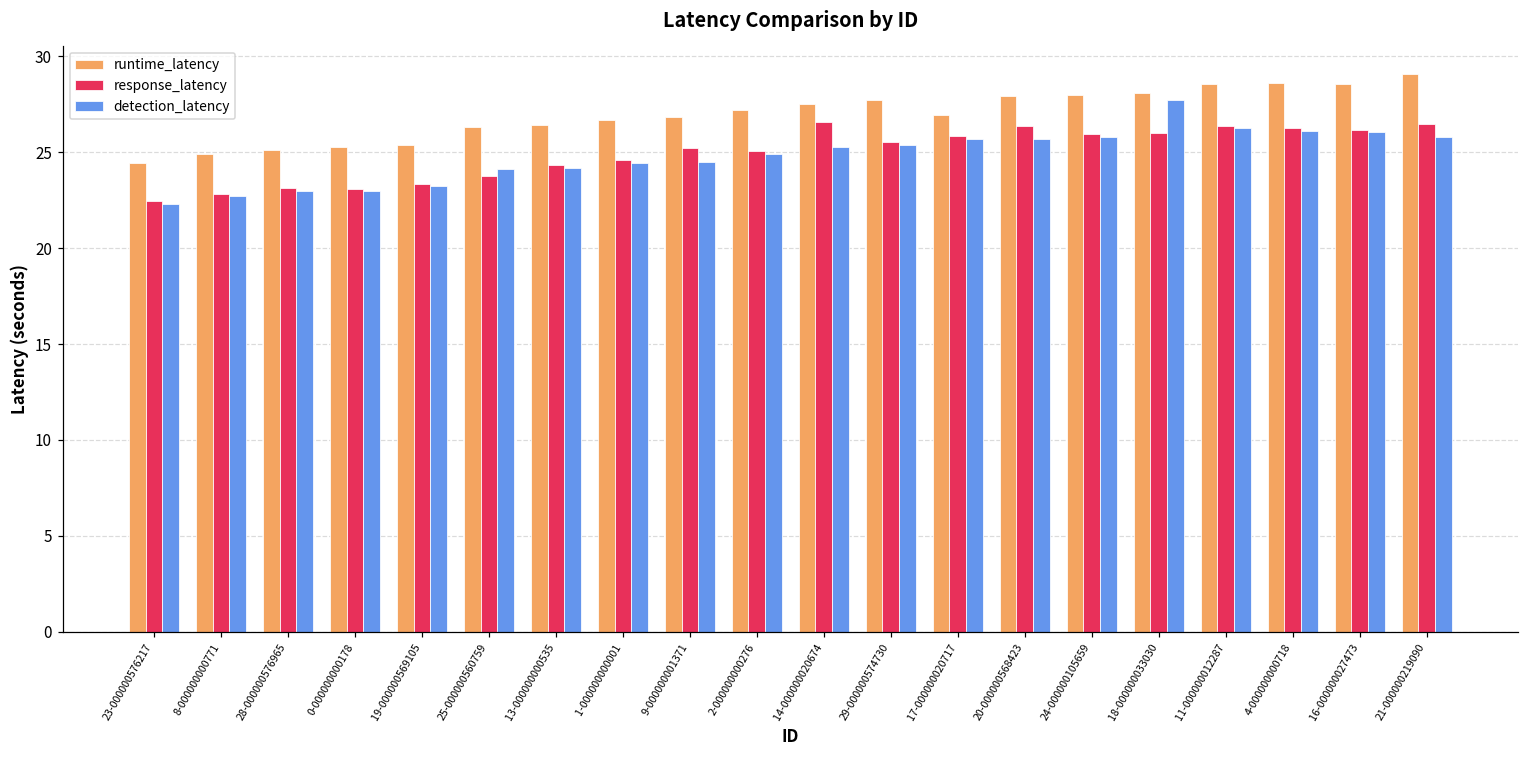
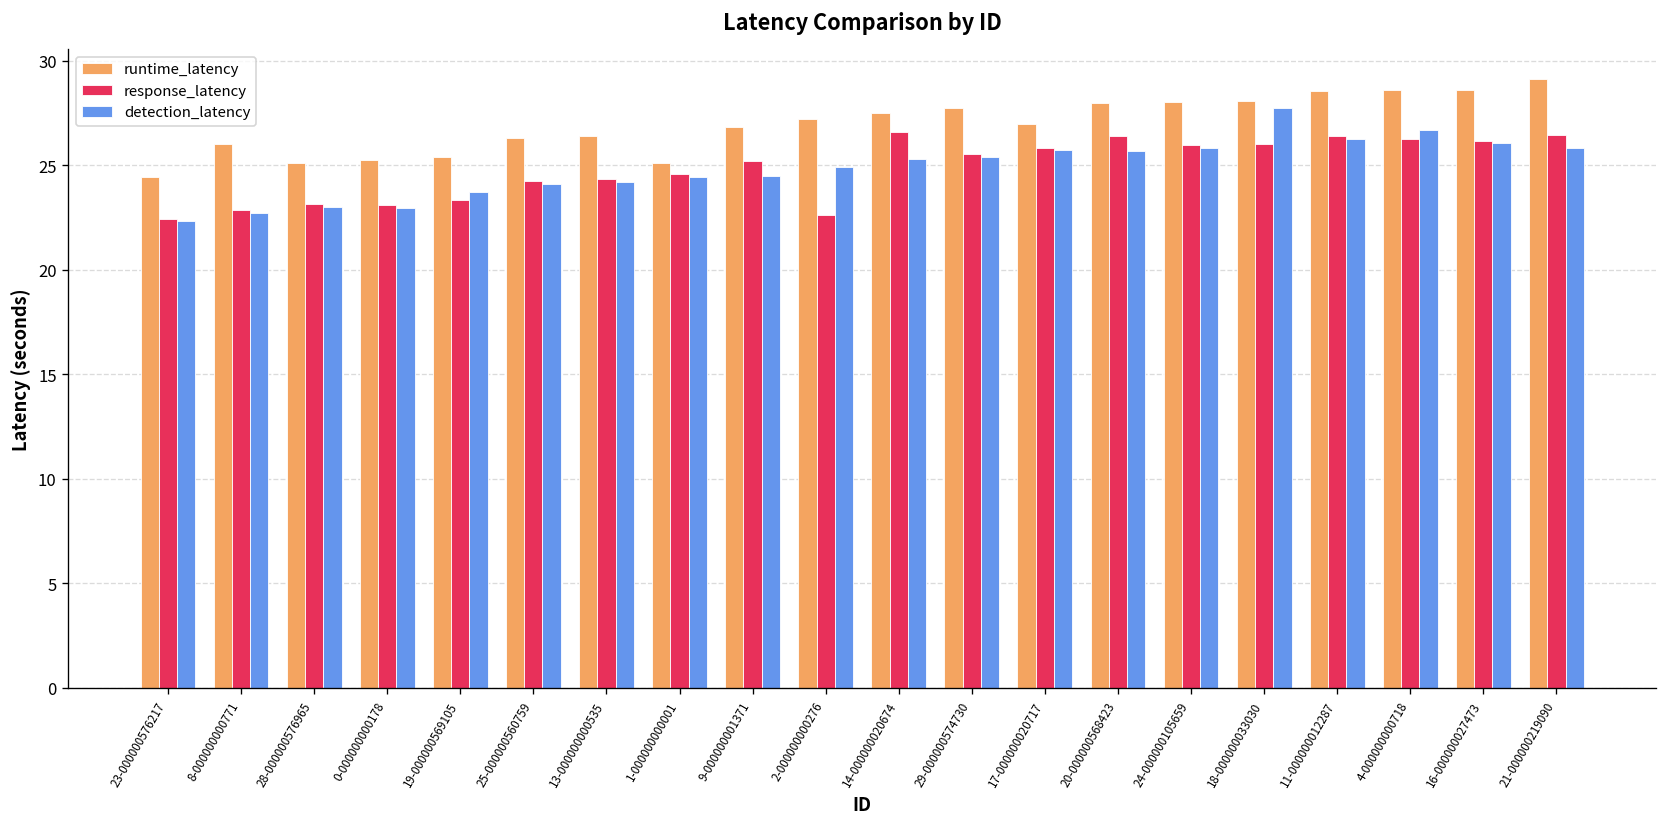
  {
    "runtime_latency": {
      "23-000000576217": 24.4,
-     "8-000000000771": 24.9,
+     "8-000000000771": 26.0,
      "28-000000576965": 25.1,
      "0-000000000178": 25.3,
      "19-000000569105": 25.4,
      "25-000000560759": 26.3,
      "13-000000000535": 26.4,
-     "1-000000000001": 26.7,
+     "1-000000000001": 25.1,
      "9-000000001371": 26.8,
      "2-000000000276": 27.2,
      "14-000000020674": 27.5,
      "29-000000574730": 27.7,
      "17-000000020717": 27.0,
      "20-000000568423": 28.0,
      "24-000000105659": 28.0,
      "18-000000033030": 28.1,
      "11-000000012287": 28.6,
      "4-000000000718": 28.6,
      "16-000000027473": 28.6,
      "21-000000219090": 29.1
    },
    "response_latency": {
      "23-000000576217": 22.4,
      "8-000000000771": 22.8,
      "28-000000576965": 23.1,
      "0-000000000178": 23.1,
      "19-000000569105": 23.4,
-     "25-000000560759": 23.8,
+     "25-000000560759": 24.2,
      "13-000000000535": 24.3,
      "1-000000000001": 24.6,
      "9-000000001371": 25.2,
-     "2-000000000276": 25.1,
+     "2-000000000276": 22.6,
      "14-000000020674": 26.6,
      "29-000000574730": 25.5,
      "17-000000020717": 25.8,
      "20-000000568423": 26.4,
      "24-000000105659": 26.0,
      "18-000000033030": 26.0,
      "11-000000012287": 26.4,
      "4-000000000718": 26.3,
      "16-000000027473": 26.2,
      "21-000000219090": 26.5
    },
    "detection_latency": {
      "23-000000576217": 22.3,
      "8-000000000771": 22.7,
      "28-000000576965": 23.0,
      "0-000000000178": 23.0,
-     "19-000000569105": 23.2,
+     "19-000000569105": 23.7,
      "25-000000560759": 24.1,
      "13-000000000535": 24.2,
      "1-000000000001": 24.5,
      "9-000000001371": 24.5,
      "2-000000000276": 24.9,
      "14-000000020674": 25.3,
      "29-000000574730": 25.4,
      "17-000000020717": 25.7,
      "20-000000568423": 25.7,
      "24-000000105659": 25.8,
      "18-000000033030": 27.7,
      "11-000000012287": 26.2,
-     "4-000000000718": 26.1,
+     "4-000000000718": 26.7,
      "16-000000027473": 26.0,
      "21-000000219090": 25.8
    }
  }
